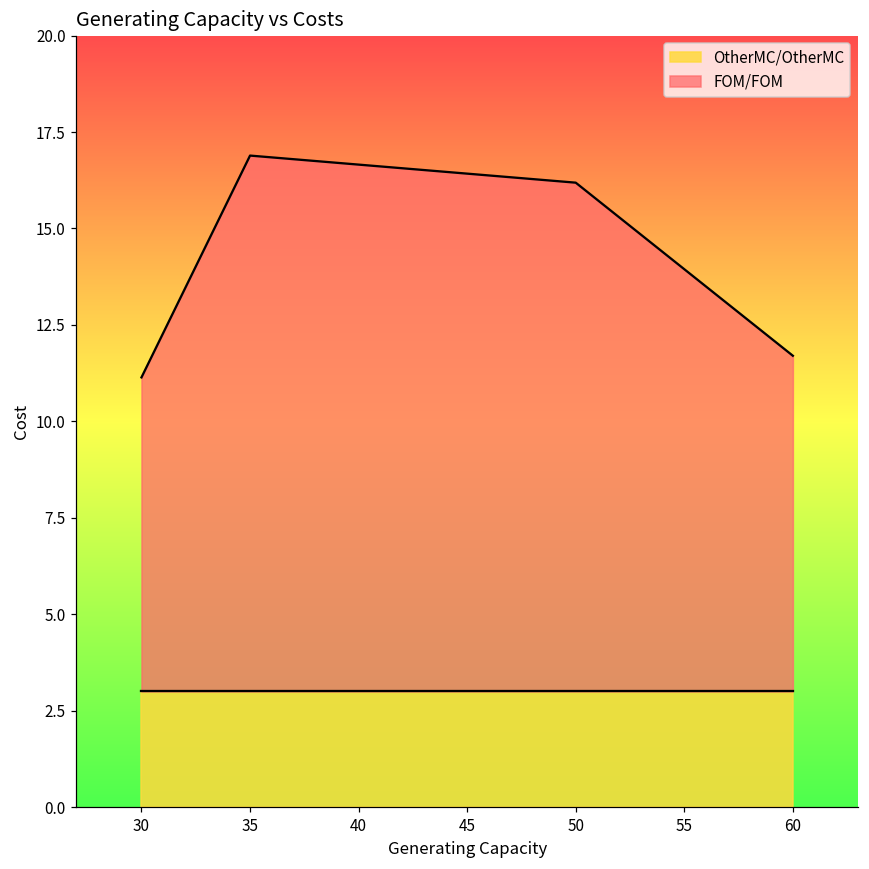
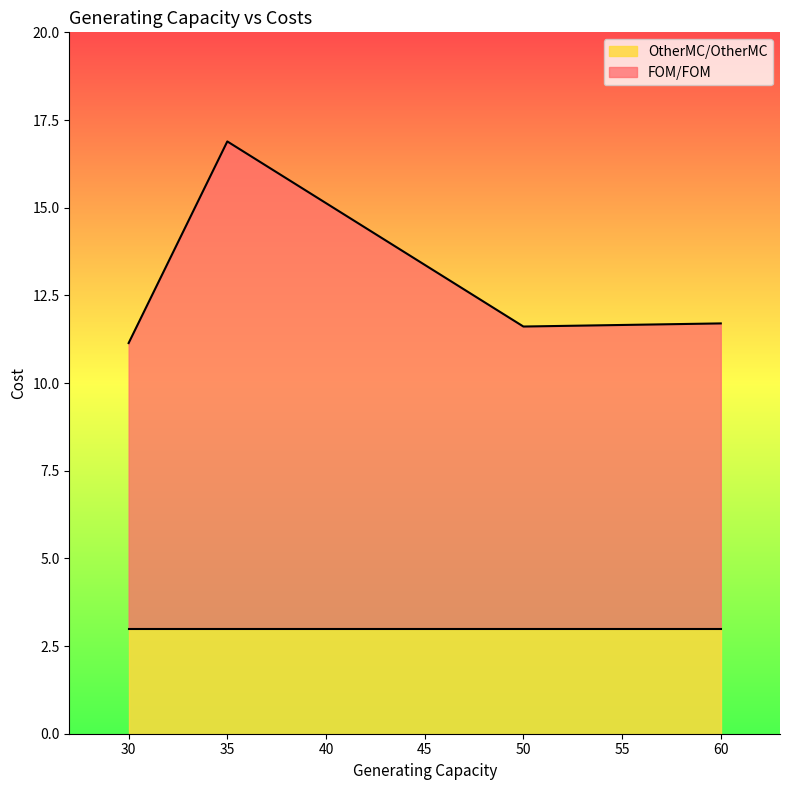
  {
    "OtherMC/OtherMC": {
      "30": 3.0,
      "35": 3.0,
      "50": 3.0,
      "60": 3.0
    },
    "FOM/FOM": {
      "30": 8.1,
      "35": 13.9,
-     "50": 13.2,
+     "50": 8.6,
      "60": 8.7
    }
  }
